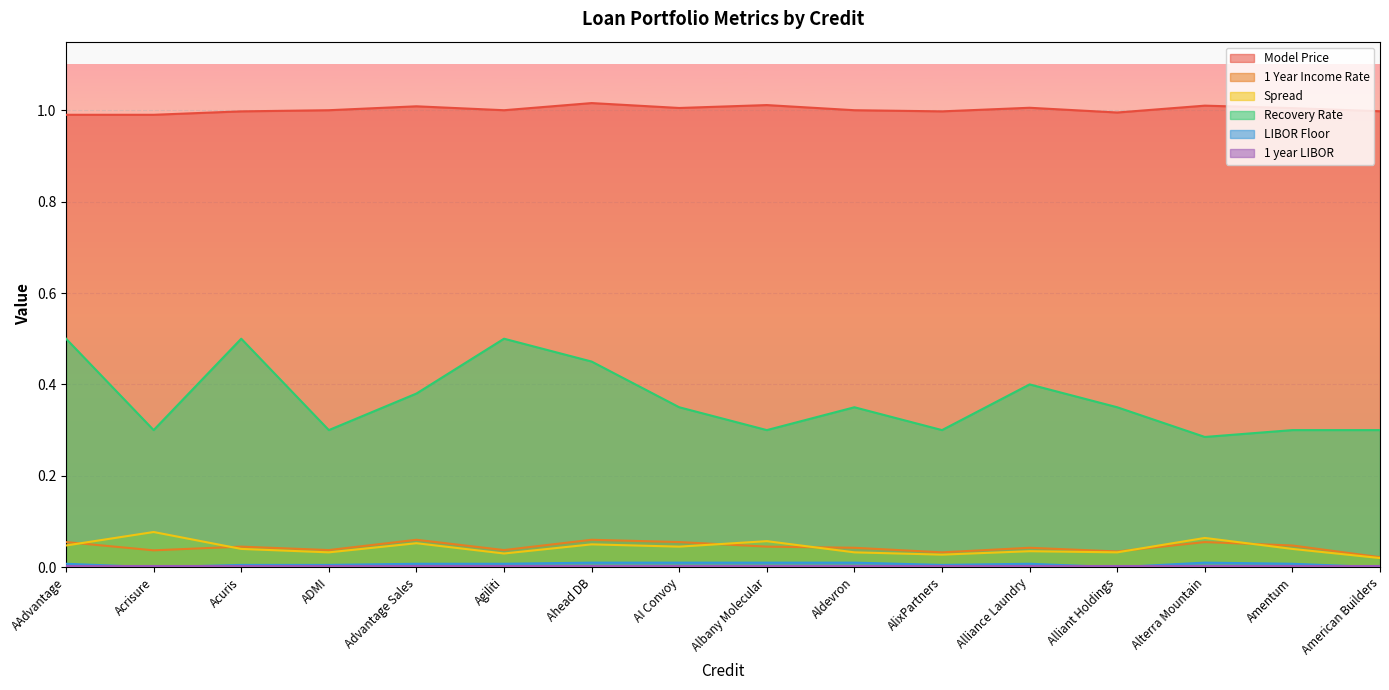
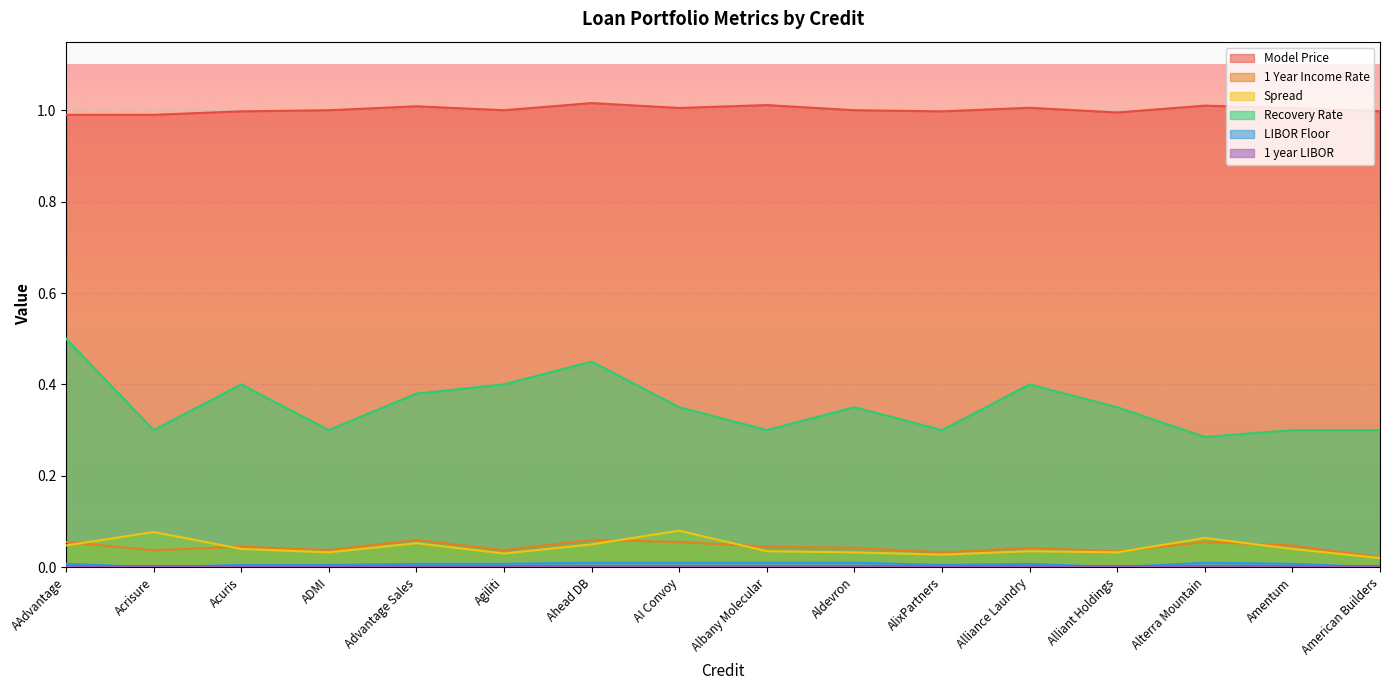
  {
    "Spread": {
      "AAdvantage": 0.05,
      "Acrisure": 0.08,
      "Advantage Sales": 0.05,
      "Agiliti": 0.03,
      "Ahead DB": 0.05,
-     "AI Convoy": 0.05,
-     "Albany Molecular": 0.06,
+     "AI Convoy": 0.08,
+     "Albany Molecular": 0.04,
      "Aldevron": 0.03,
      "Alliance Laundry": 0.04,
      "Alterra Mountain": 0.06,
      "Amentum": 0.04
    },
    "Recovery Rate": {
      "AAdvantage": 0.5,
      "Acrisure": 0.3,
-     "Acuris": 0.5,
+     "Acuris": 0.4,
      "ADMI": 0.3,
      "Advantage Sales": 0.38,
-     "Agiliti": 0.5,
+     "Agiliti": 0.4,
      "Ahead DB": 0.45,
      "AI Convoy": 0.35,
      "Albany Molecular": 0.3,
      "Aldevron": 0.35,
      "AlixPartners": 0.3,
      "Alliance Laundry": 0.4,
      "Alliant Holdings": 0.35,
      "Alterra Mountain": 0.29,
      "Amentum": 0.3,
      "American Builders": 0.3
    },
    "LIBOR Floor": {
      "Ahead DB": 0.01,
      "AI Convoy": 0.01,
      "Albany Molecular": 0.01,
      "Aldevron": 0.01,
      "Alterra Mountain": 0.01
    },
    "1 year LIBOR": {
      "Ahead DB": 0.00,
      "AI Convoy": 0.00,
      "Albany Molecular": 0.00,
      "Aldevron": 0.00,
      "Alterra Mountain": 0.00
    }
  }
